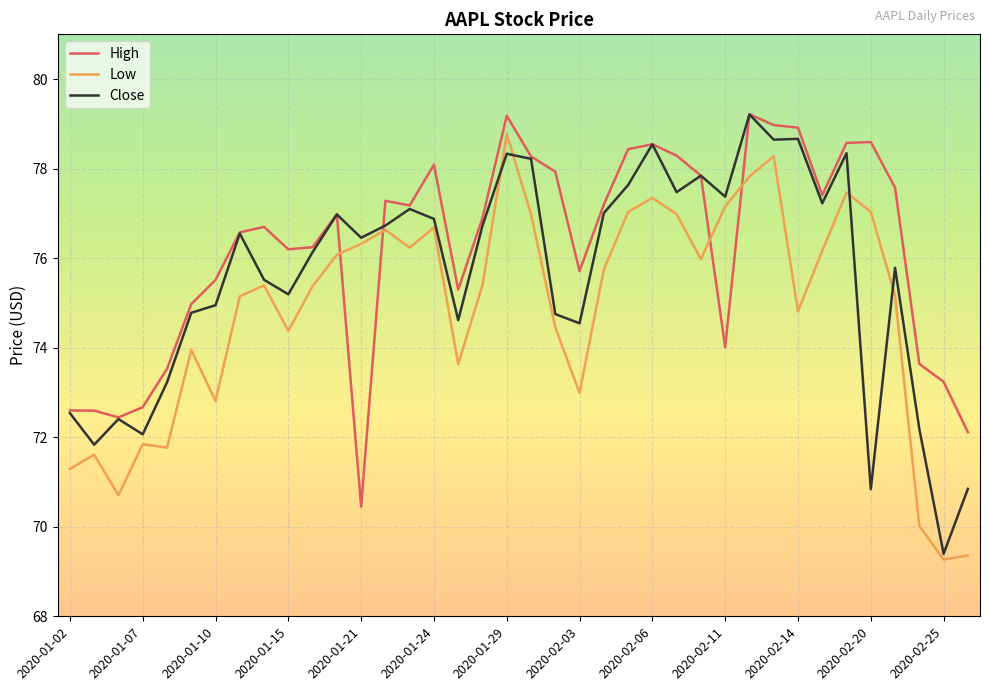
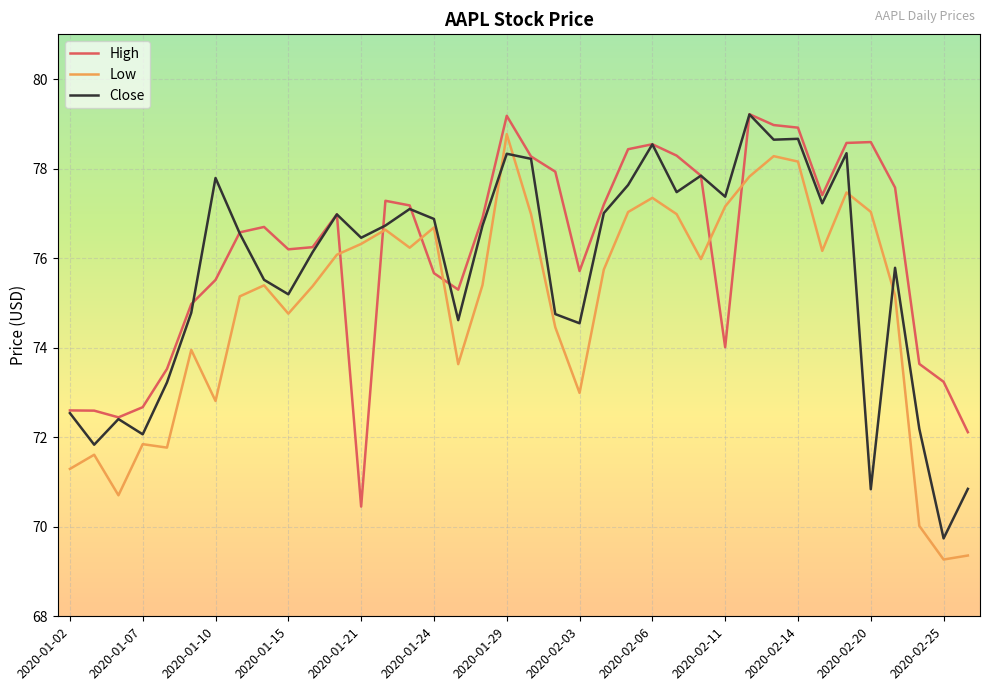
  {
    "High": {
      "2020-01-02": 72.6,
      "2020-01-07": 72.7,
      "2020-01-10": 75.5,
      "2020-01-15": 76.2,
      "2020-01-21": 70.5,
-     "2020-01-24": 78.1,
+     "2020-01-24": 75.7,
      "2020-01-29": 79.2,
      "2020-02-03": 75.7,
      "2020-02-11": 74.0,
      "2020-02-14": 78.9,
      "2020-02-20": 78.6,
      "2020-02-25": 73.2
    },
    "Low": {
      "2020-01-02": 71.3,
      "2020-01-07": 71.8,
      "2020-01-10": 72.8,
-     "2020-01-15": 74.4,
+     "2020-01-15": 74.8,
      "2020-01-21": 76.3,
      "2020-01-24": 76.7,
      "2020-01-29": 78.8,
      "2020-02-03": 73.0,
      "2020-02-06": 77.3,
      "2020-02-11": 77.2,
-     "2020-02-14": 74.8,
+     "2020-02-14": 78.2,
      "2020-02-20": 77.0,
      "2020-02-25": 69.3
    },
    "Close": {
      "2020-01-02": 72.5,
      "2020-01-07": 72.1,
-     "2020-01-10": 74.9,
+     "2020-01-10": 77.8,
      "2020-01-15": 75.2,
      "2020-01-21": 76.5,
      "2020-01-24": 76.9,
      "2020-01-29": 78.3,
      "2020-02-03": 74.5,
      "2020-02-11": 77.4,
      "2020-02-14": 78.7,
      "2020-02-20": 70.8,
-     "2020-02-25": 69.4
+     "2020-02-25": 69.7
    }
  }
